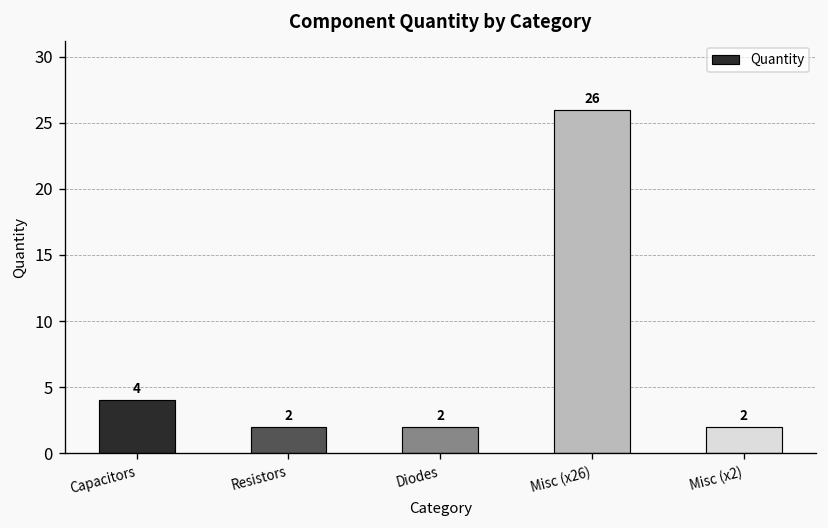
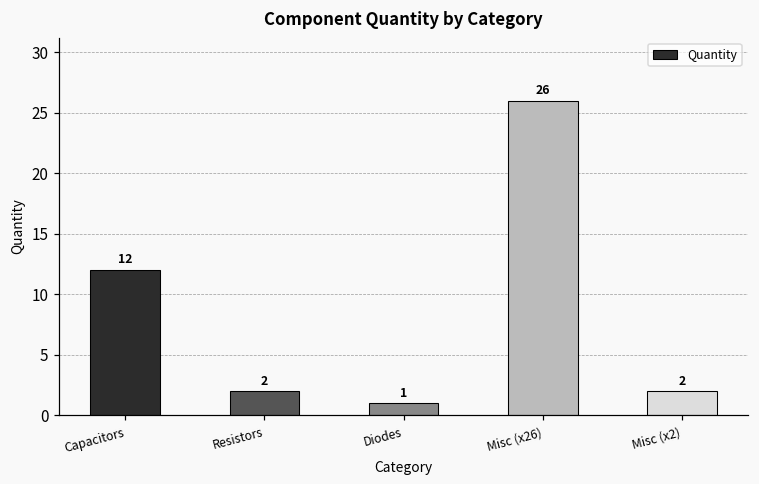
  {
-   "Capacitors": 4,
+   "Capacitors": 12,
    "Resistors": 2,
-   "Diodes": 2,
+   "Diodes": 1,
    "Misc (x26)": 26,
    "Misc (x2)": 2
  }
